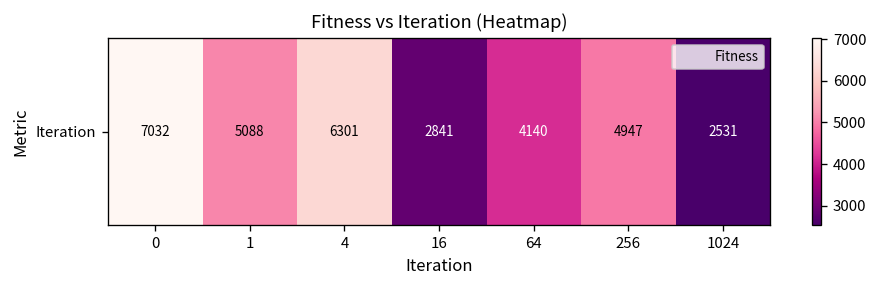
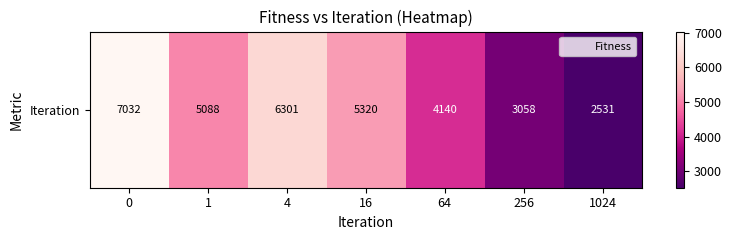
  {
    "Iteration": {
      "0": 7032,
      "1": 5088,
      "4": 6301,
-     "16": 2841,
+     "16": 5320,
      "64": 4140,
-     "256": 4947,
+     "256": 3058,
      "1024": 2531
    }
  }
